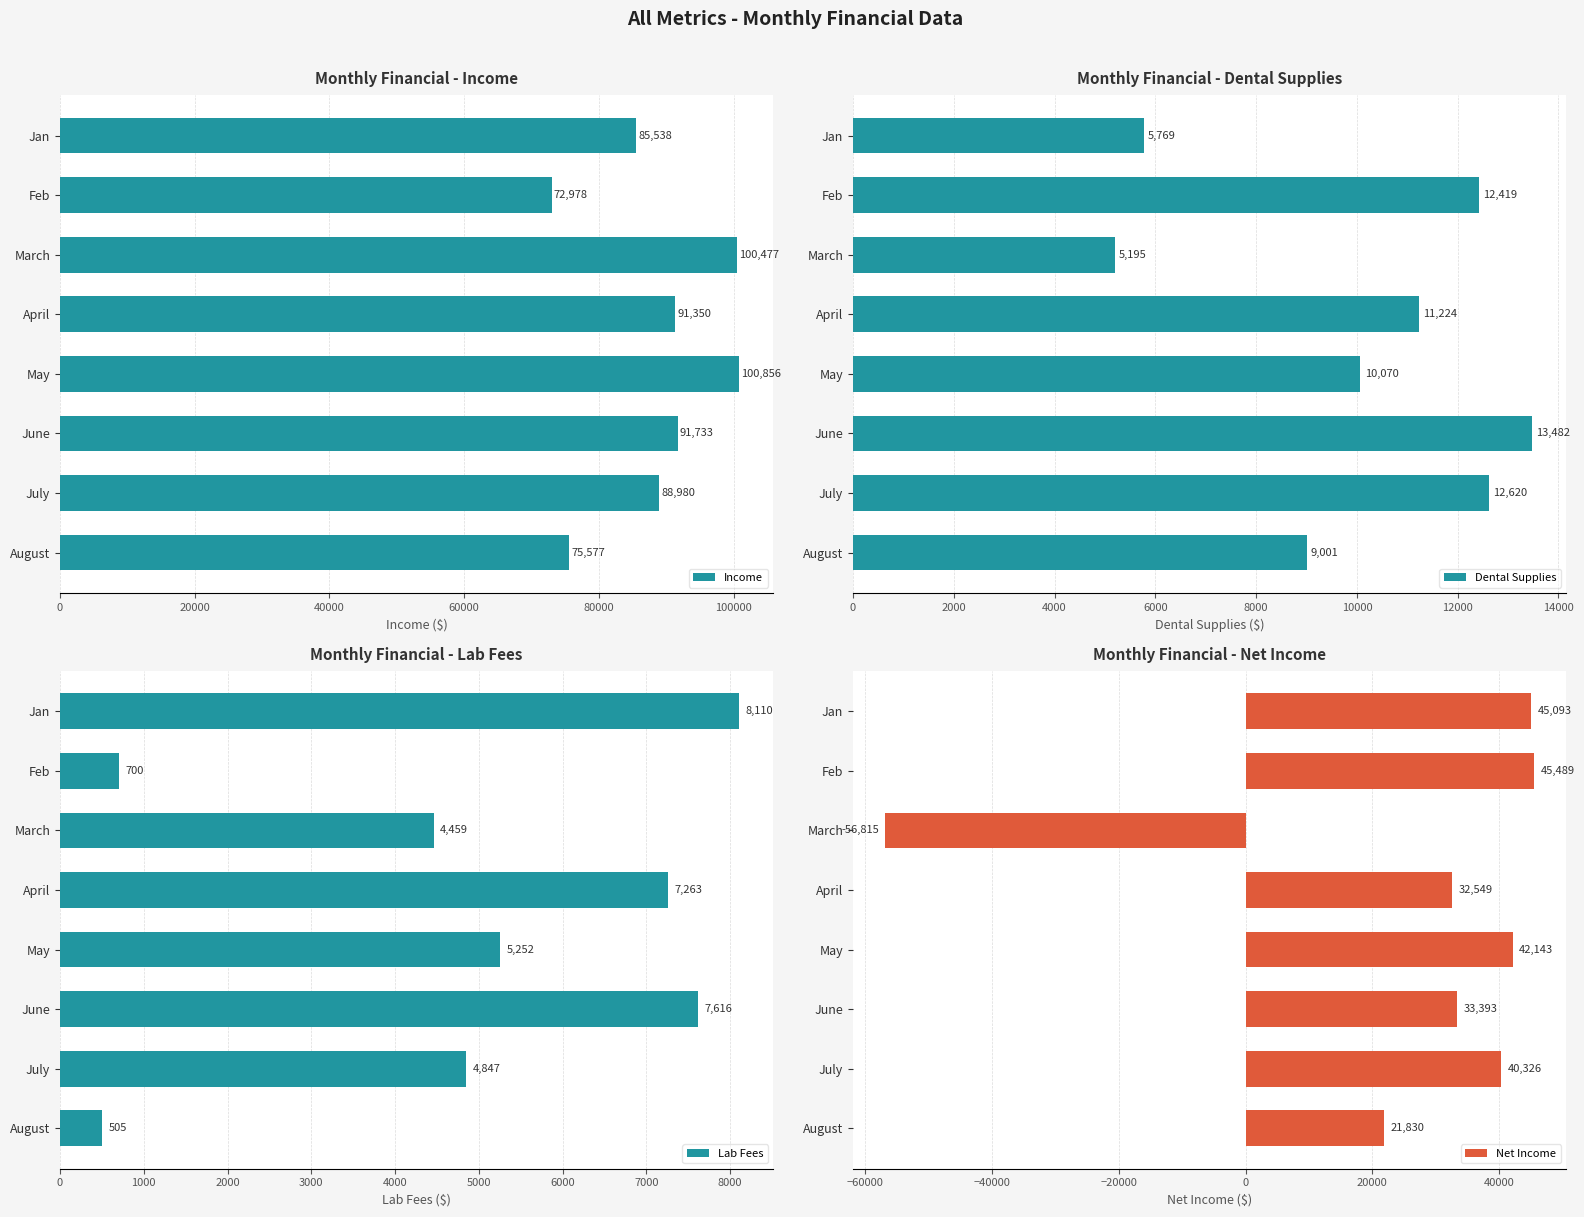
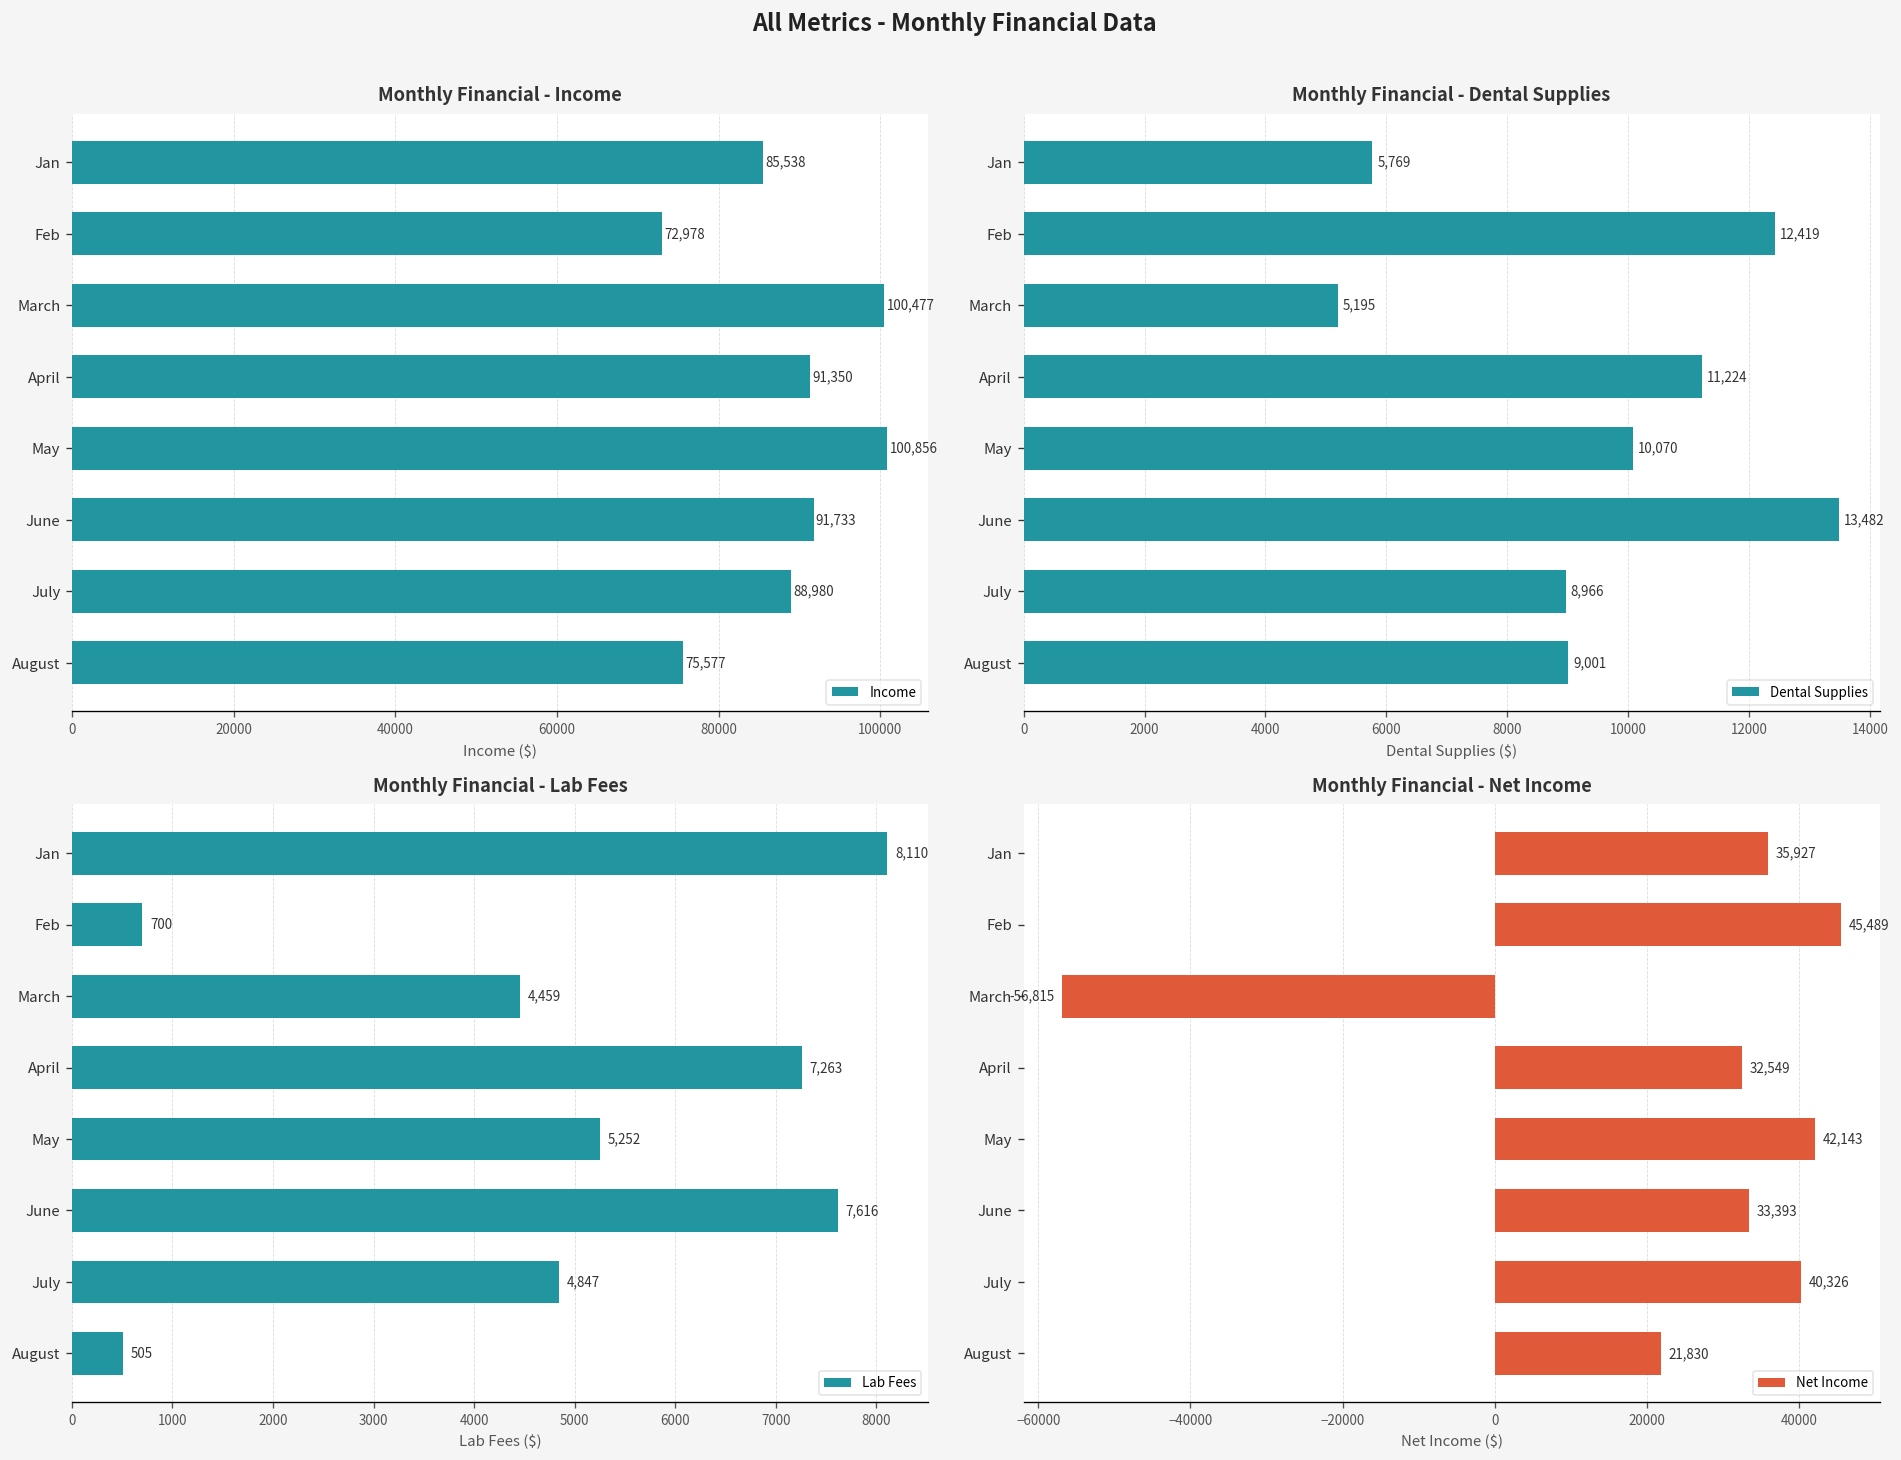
  {
    "Monthly Financial - Income": {
      "Jan": "85,538",
      "Feb": "72,978",
      "March": "100,477",
      "April": "91,350",
      "May": "100,856",
      "June": "91,733",
      "July": "88,980",
      "August": "75,577"
    },
    "Monthly Financial - Dental Supplies": {
      "Jan": "5,769",
      "Feb": "12,419",
      "March": "5,195",
      "April": "11,224",
      "May": "10,070",
      "June": "13,482",
-     "July": "12,620",
+     "July": "8,966",
      "August": "9,001"
    },
    "Monthly Financial - Lab Fees": {
      "Jan": "8,110",
      "Feb": "700",
      "March": "4,459",
      "April": "7,263",
      "May": "5,252",
      "June": "7,616",
      "July": "4,847",
      "August": "505"
    },
    "Monthly Financial - Net Income": {
-     "Jan": "45,093",
+     "Jan": "35,927",
      "Feb": "45,489",
      "March": "-56,815",
      "April": "32,549",
      "May": "42,143",
      "June": "33,393",
      "July": "40,326",
      "August": "21,830"
    }
  }
